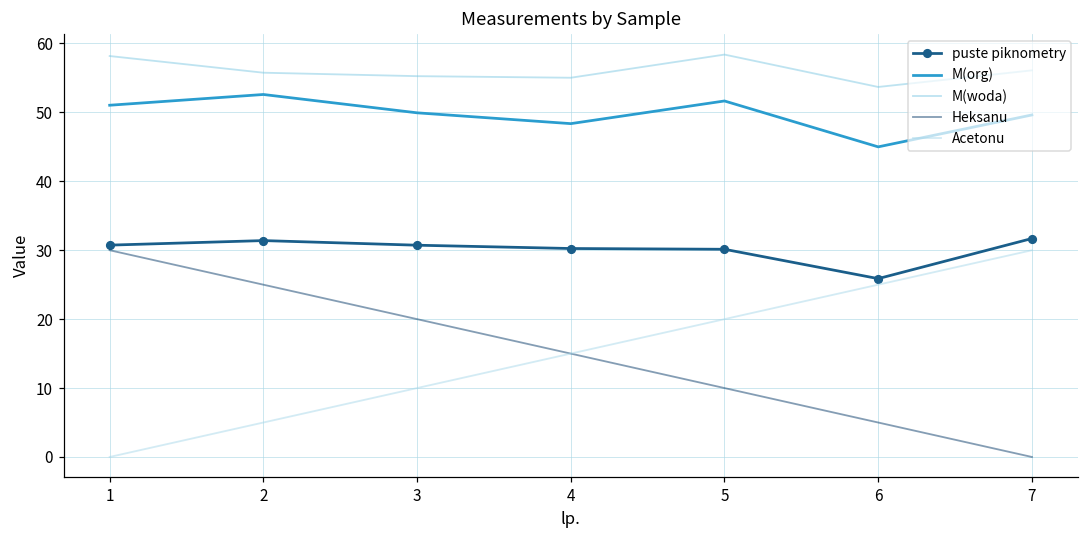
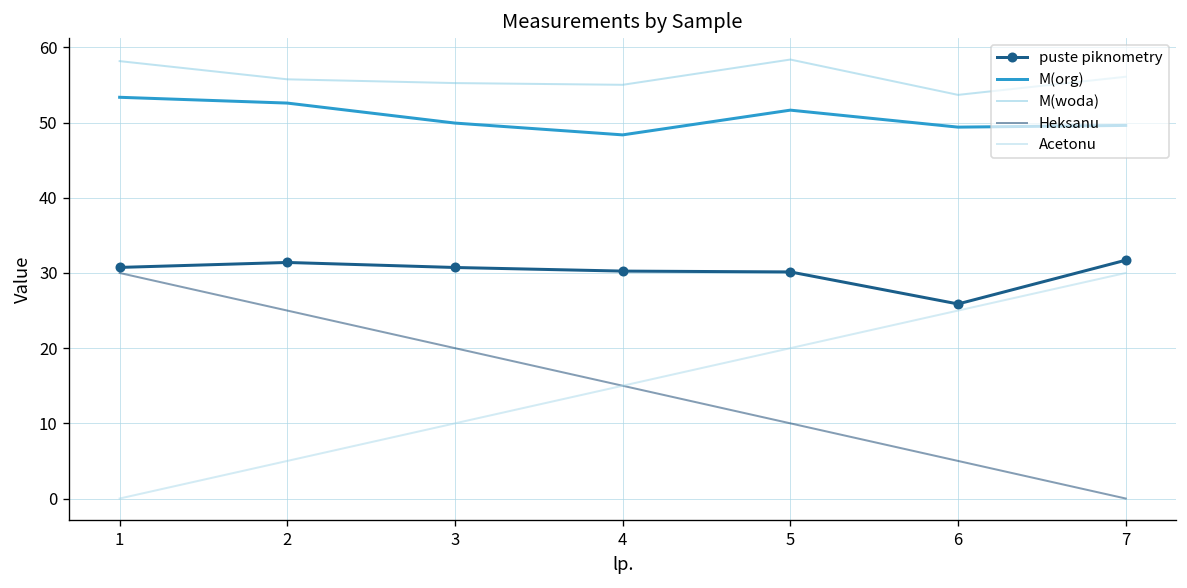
  {
    "M(org)": {
-     "1": 51,
+     "1": 53,
      "2": 53,
      "3": 50,
      "4": 48,
      "5": 52,
-     "6": 45
+     "6": 49
    }
  }
